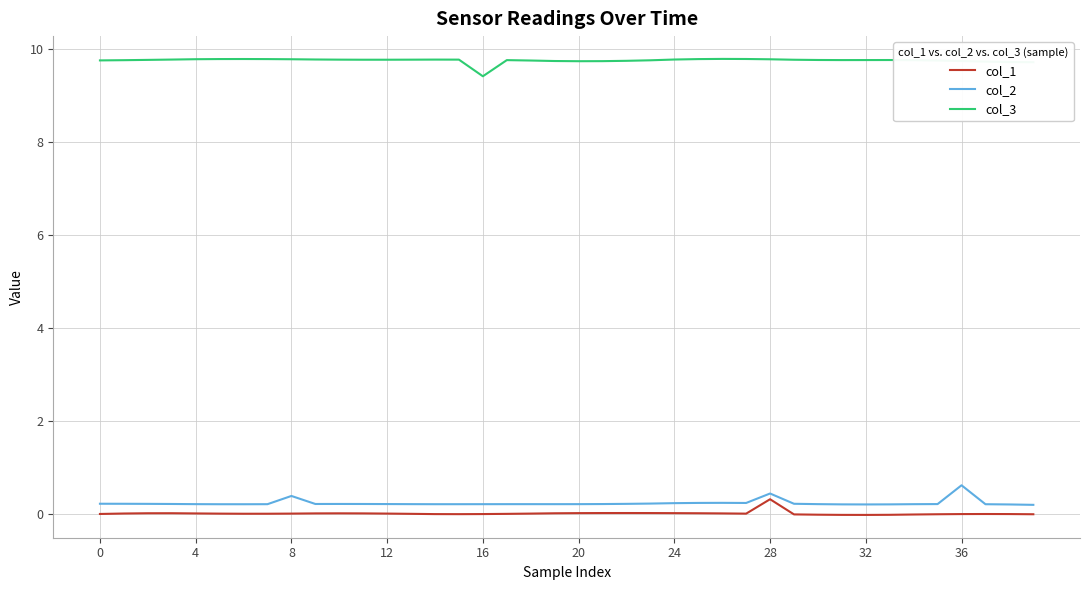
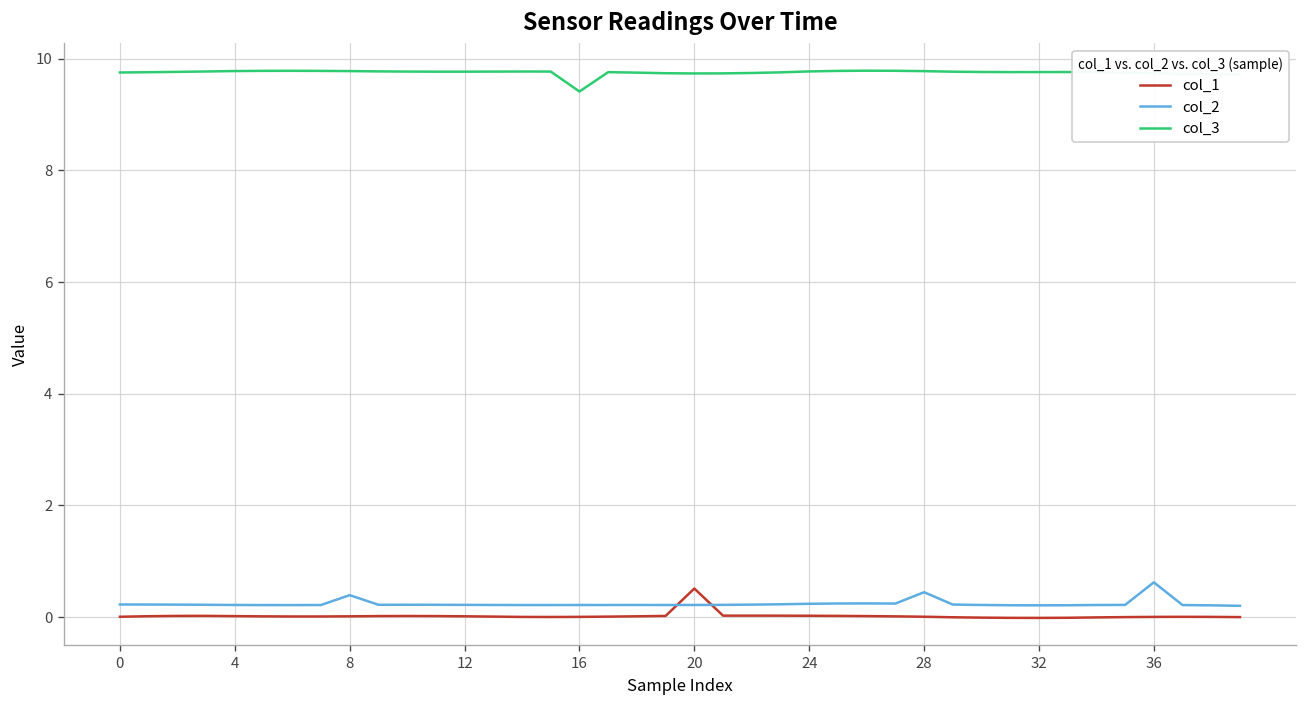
  {
    "col_1": {
      "0": 0.0,
      "4": 0.0,
      "8": 0.0,
      "12": 0.0,
      "16": 0.0,
-     "20": 0.0,
+     "20": 0.5,
      "24": 0.0,
-     "28": 0.3,
+     "28": 0.0,
      "32": 0.0,
      "36": 0.0
    },
    "col_2": {
      "0": 0.2,
      "4": 0.2,
      "8": 0.4,
      "12": 0.2,
      "16": 0.2,
      "20": 0.2,
      "24": 0.2,
      "28": 0.4,
      "32": 0.2,
      "36": 0.6
    },
    "col_3": {
      "0": 9.8,
      "4": 9.8,
      "8": 9.8,
      "12": 9.8,
      "16": 9.4,
      "20": 9.7,
      "24": 9.8,
      "28": 9.8,
      "32": 9.8
    }
  }
